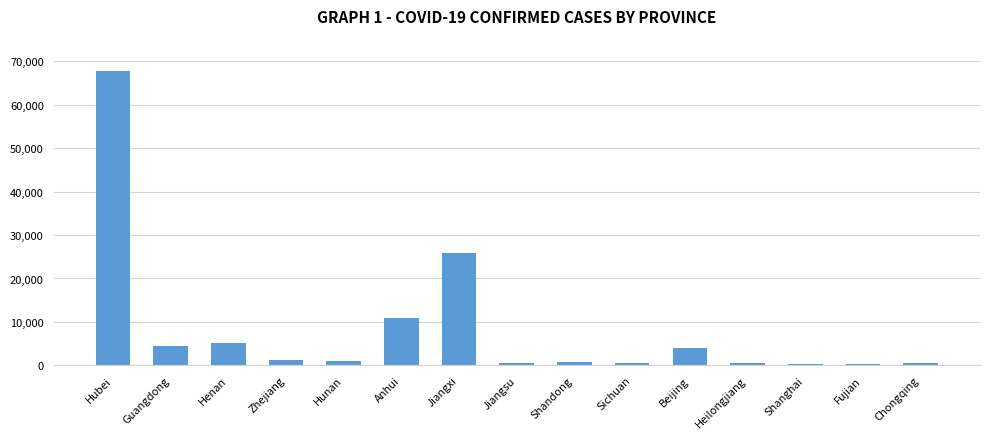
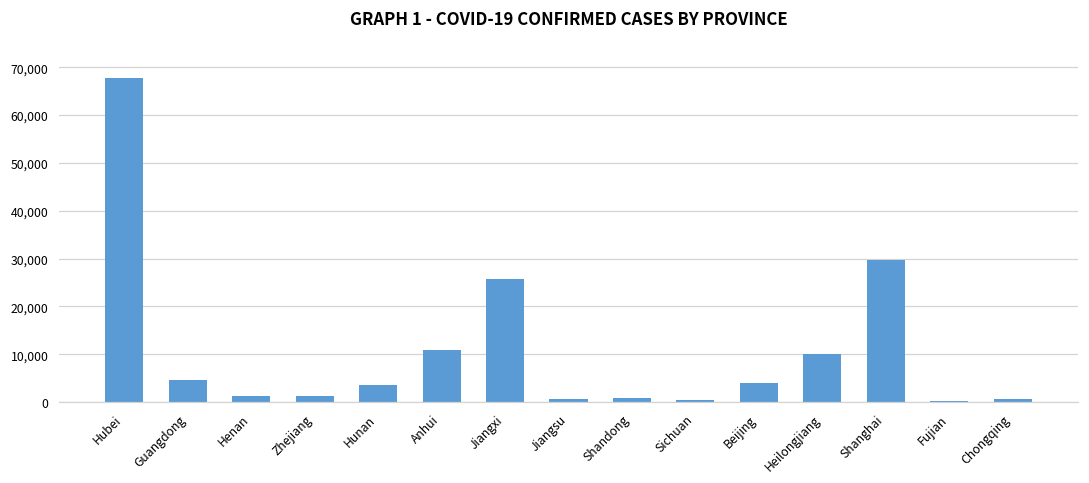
  {
    "Hubei": "68,000",
    "Guangdong": "5,000",
-   "Henan": "5,000",
+   "Henan": "1,000",
    "Zhejiang": "1,000",
-   "Hunan": "1,000",
+   "Hunan": "4,000",
    "Anhui": "11,000",
    "Jiangxi": "26,000",
    "Jiangsu": "1,000",
    "Shandong": "1,000",
    "Beijing": "4,000",
-   "Heilongjiang": "0",
-   "Shanghai": "0",
+   "Heilongjiang": "10,000",
+   "Shanghai": "30,000",
    "Chongqing": "1,000"
  }
